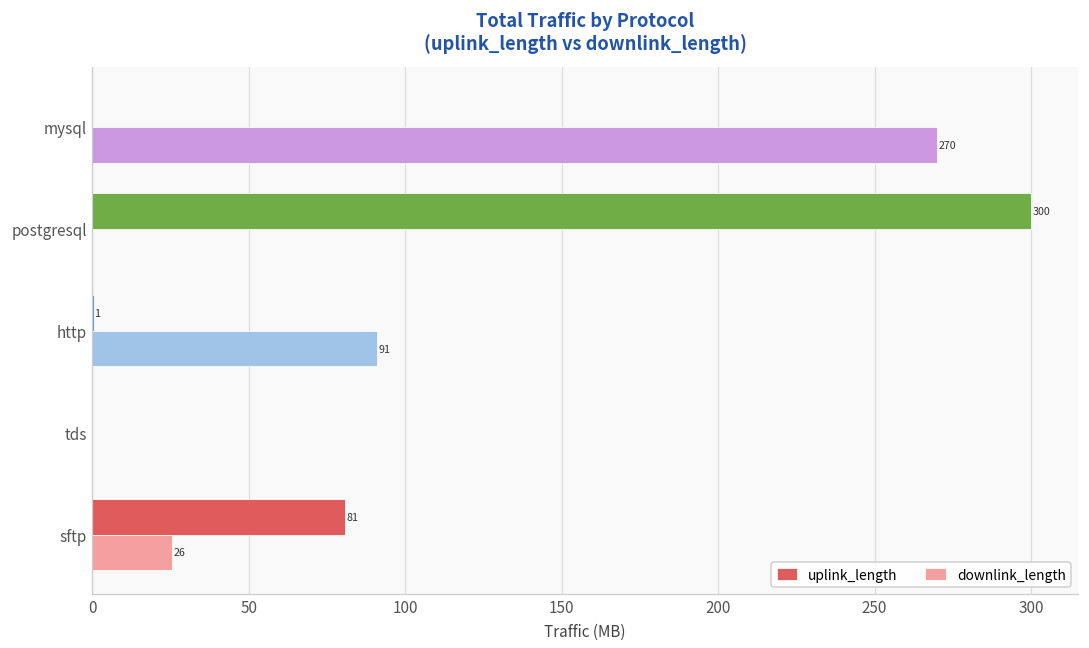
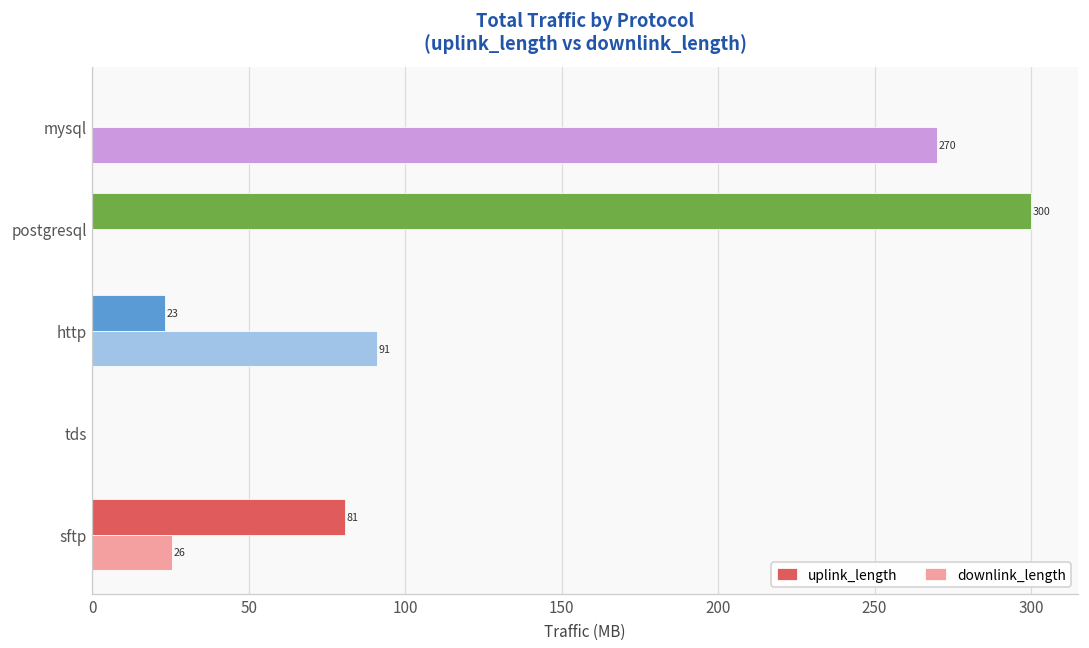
  {
    "uplink_length": {
      "postgresql": 300,
-     "http": 1,
+     "http": 23,
      "sftp": 81
    },
    "downlink_length": {
      "mysql": 270,
      "http": 91,
      "sftp": 26
    }
  }
